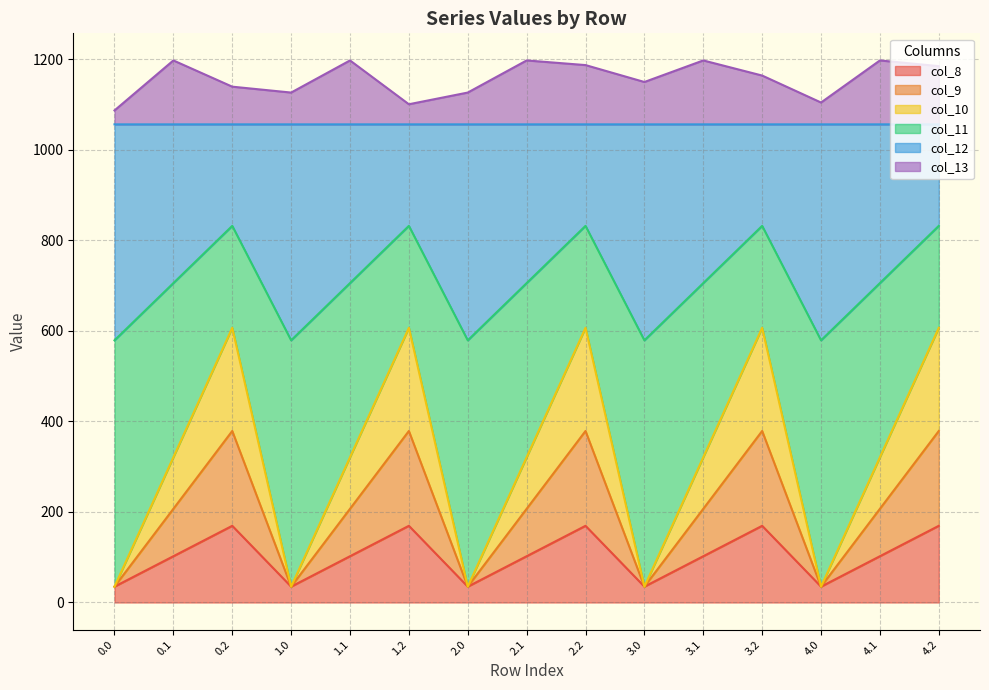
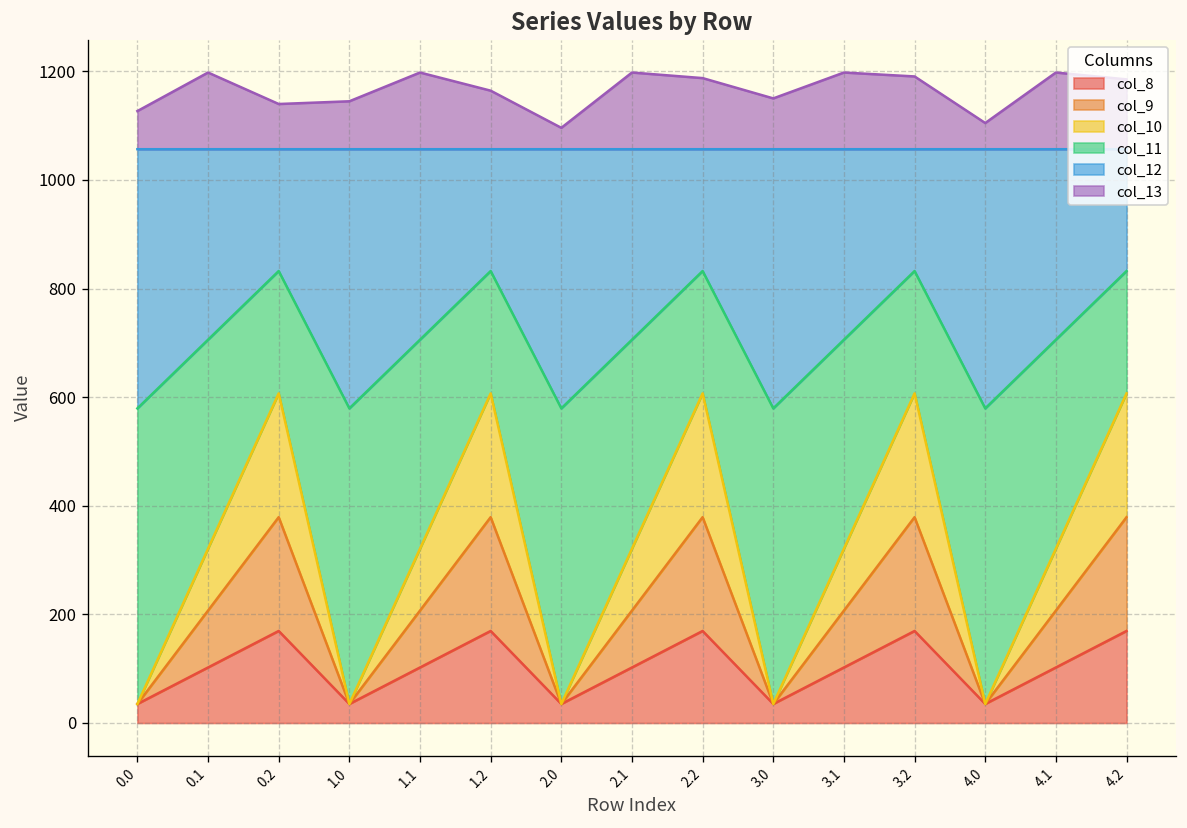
  {
    "col_10": {
      "0.1": 110,
      "0.2": 230,
      "1.1": 110,
      "1.2": 230,
      "2.1": 110,
      "2.2": 230,
      "3.1": 110,
      "3.2": 230,
      "4.1": 110,
      "4.2": 230
    },
    "col_11": {
      "0.0": 540,
      "0.1": 380,
      "0.2": 230,
      "1.0": 540,
      "1.1": 380,
      "1.2": 230,
      "2.0": 540,
      "2.1": 380,
      "2.2": 230,
      "3.0": 540,
      "3.1": 380,
      "3.2": 230,
      "4.0": 540,
      "4.1": 380,
      "4.2": 230
    },
    "col_12": {
      "0.0": 480,
      "0.1": 350,
      "0.2": 220,
      "1.0": 480,
      "1.1": 350,
      "1.2": 220,
      "2.0": 480,
      "2.1": 350,
      "2.2": 220,
      "3.0": 480,
      "3.1": 350,
      "3.2": 220,
      "4.0": 480,
      "4.1": 350
    },
    "col_13": {
-     "0.0": 30,
+     "0.0": 70,
      "0.1": 140,
      "0.2": 80,
-     "1.0": 70,
+     "1.0": 90,
      "1.1": 140,
-     "1.2": 40,
-     "2.0": 70,
+     "1.2": 110,
+     "2.0": 40,
      "2.1": 140,
      "2.2": 130,
      "3.0": 90,
      "3.1": 140,
-     "3.2": 110,
+     "3.2": 130,
      "4.0": 50,
      "4.1": 140
    }
  }
